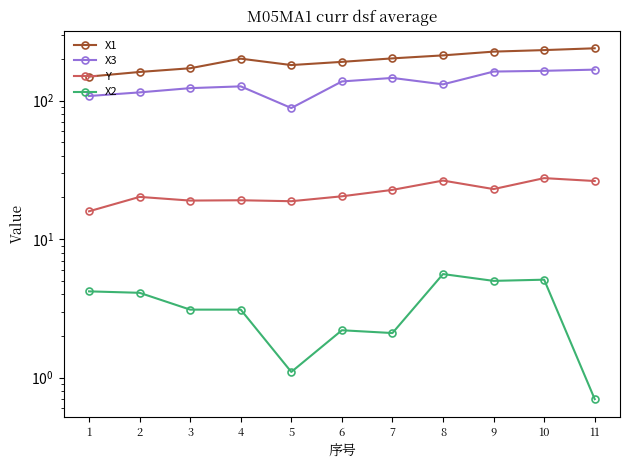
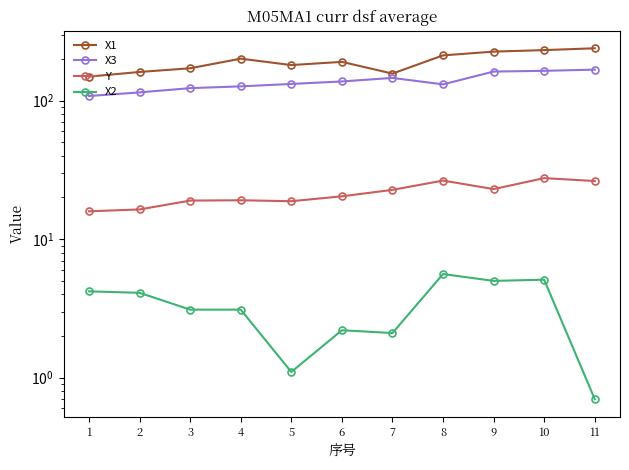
  {
    "X1": {
      "1": 150,
      "2": 160,
      "3": 170,
      "4": 200,
      "5": 180,
      "6": 190,
-     "7": 200,
+     "7": 160,
      "8": 210,
      "9": 230,
      "10": 230,
      "11": 240
    },
    "X3": {
      "1": 110,
      "2": 110,
      "3": 120,
      "4": 130,
-     "5": 90,
+     "5": 130,
      "6": 140,
      "7": 150,
      "8": 130,
      "9": 160,
      "10": 160,
      "11": 170
    },
    "Y": {
      "1": 16,
-     "2": 20,
+     "2": 16,
      "3": 19,
      "4": 19,
      "5": 19,
      "6": 20,
      "7": 23,
      "8": 27,
      "9": 23,
      "10": 28,
      "11": 26
    },
    "X2": {
      "1": 4.2,
      "2": 4,
      "3": 3,
      "4": 3,
      "5": 1.1,
      "6": 2.2,
      "7": 2.1,
      "8": 5.6,
      "9": 5,
      "10": 5,
      "11": 0.7
    }
  }
